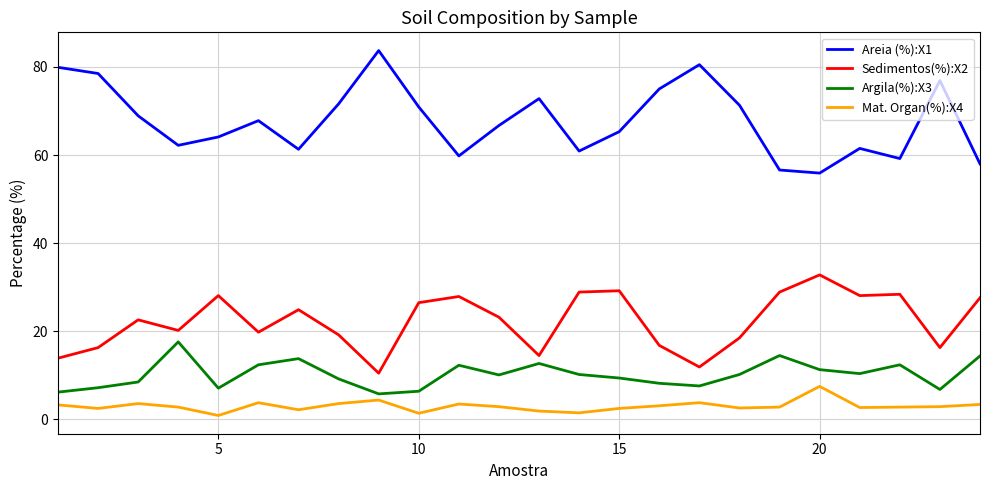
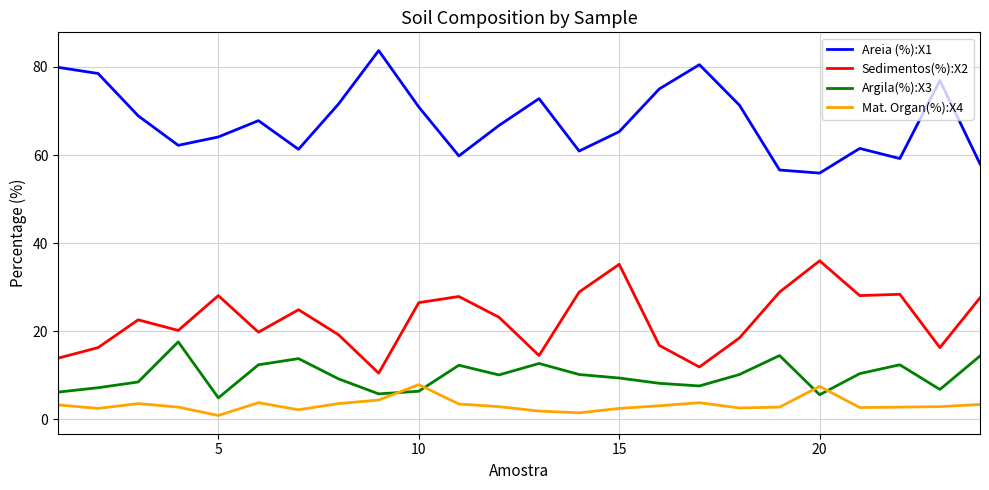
  {
    "Areia (%):X1": {
      "5": 64,
      "10": 71,
      "15": 65,
      "20": 56
    },
    "Sedimentos(%):X2": {
      "5": 28,
      "10": 27,
-     "15": 29,
-     "20": 33
+     "15": 35,
+     "20": 36
    },
    "Argila(%):X3": {
-     "5": 7,
+     "5": 5,
      "10": 6,
      "15": 9,
-     "20": 11
+     "20": 6
    },
    "Mat. Organ(%):X4": {
      "5": 1,
-     "10": 1,
+     "10": 8,
      "15": 3,
      "20": 8
    }
  }
